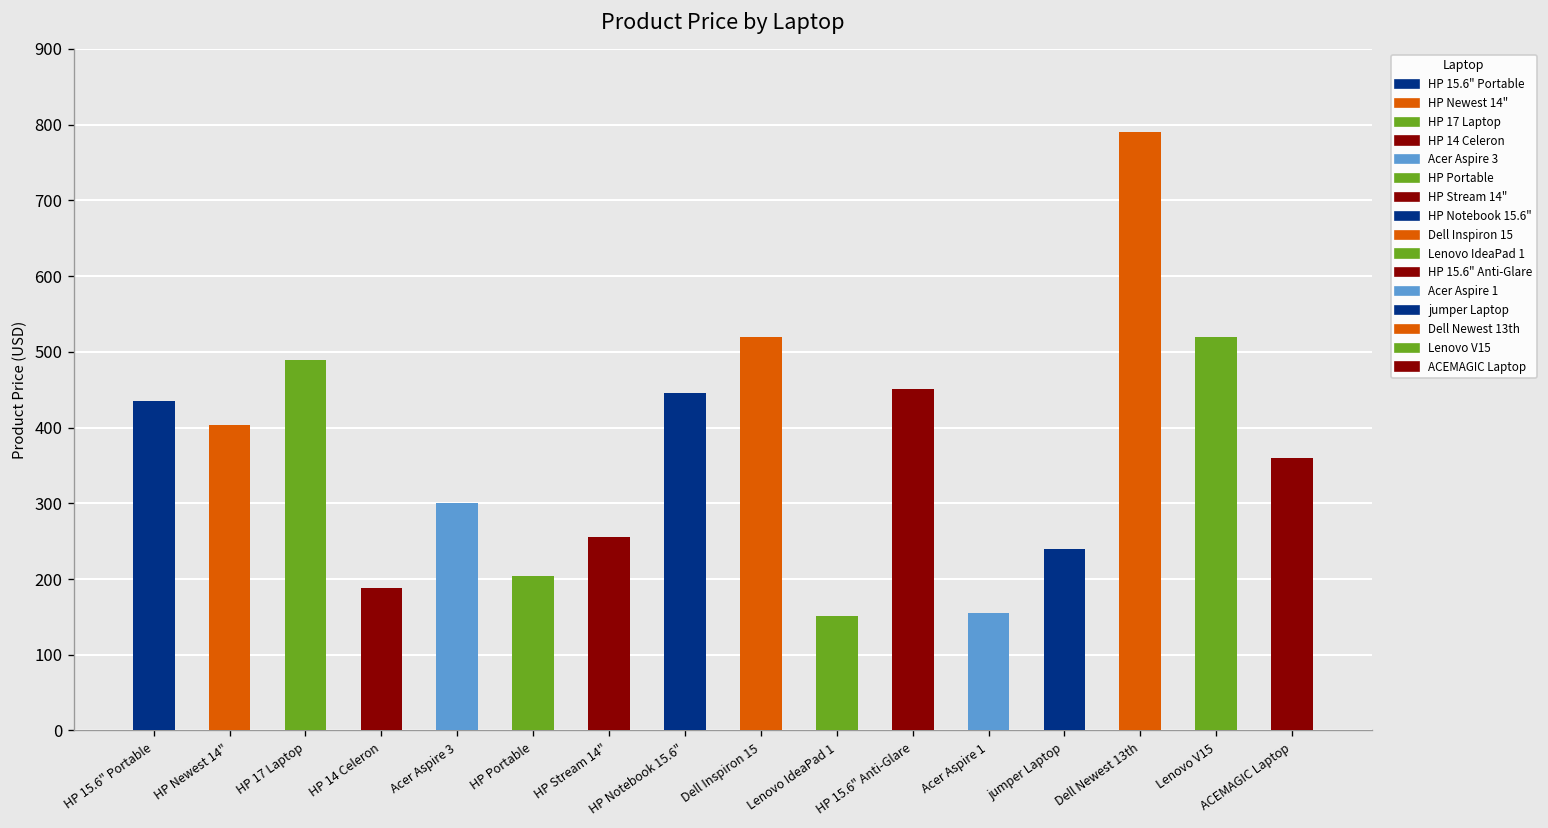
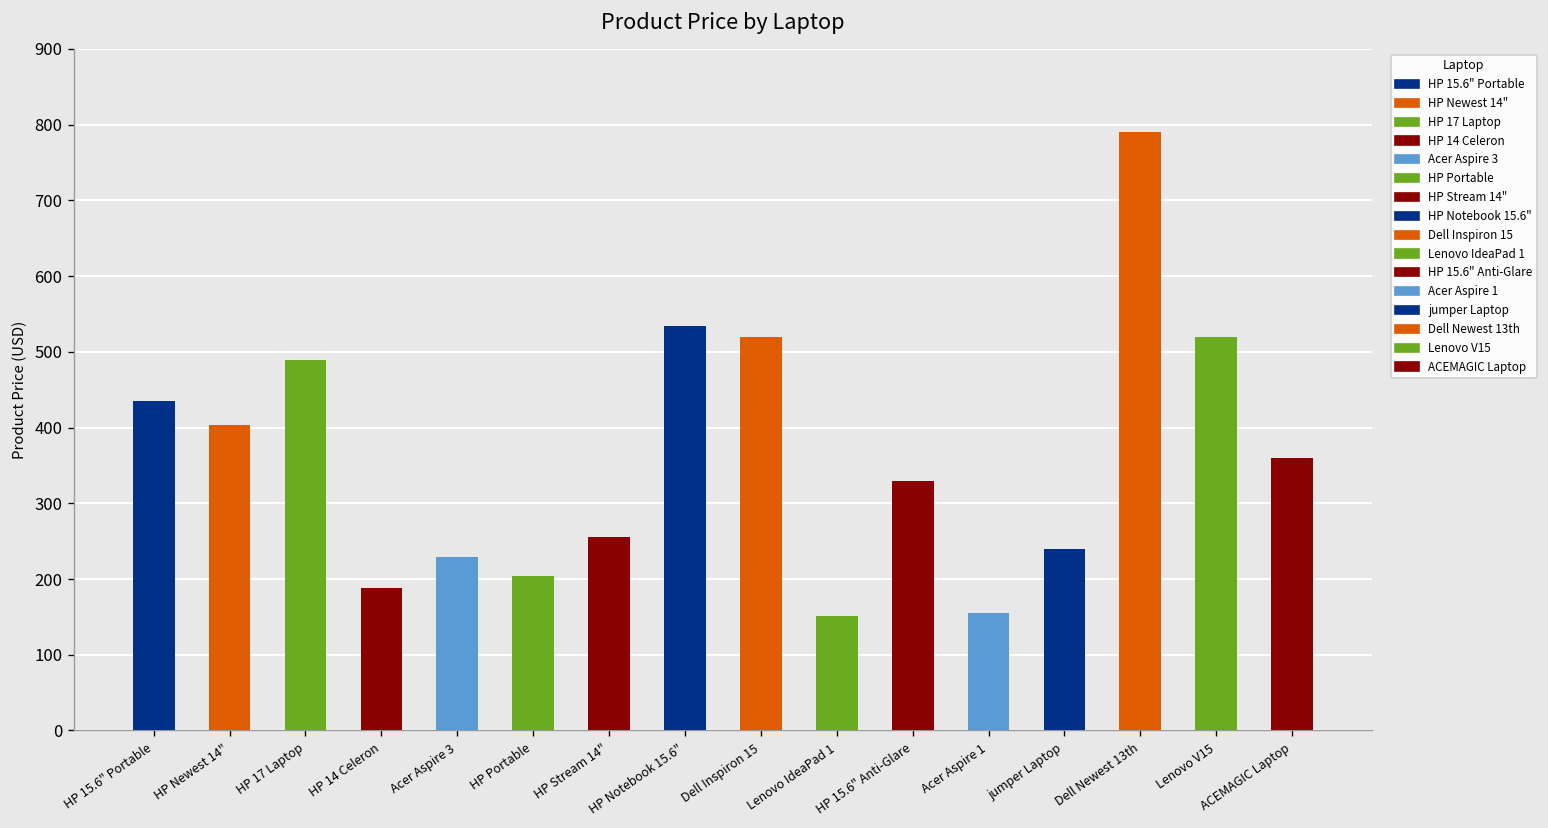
  {
    "HP 15.6\" Portable": 440,
    "HP Newest 14\"": 400,
    "HP 17 Laptop": 490,
    "HP 14 Celeron": 190,
-   "Acer Aspire 3": 300,
+   "Acer Aspire 3": 230,
    "HP Portable": 200,
    "HP Stream 14\"": 260,
-   "HP Notebook 15.6\"": 450,
+   "HP Notebook 15.6\"": 530,
    "Dell Inspiron 15": 520,
    "Lenovo IdeaPad 1": 150,
-   "HP 15.6\" Anti-Glare": 450,
+   "HP 15.6\" Anti-Glare": 330,
    "Acer Aspire 1": 160,
    "jumper Laptop": 240,
    "Dell Newest 13th": 790,
    "Lenovo V15": 520,
    "ACEMAGIC Laptop": 360
  }
